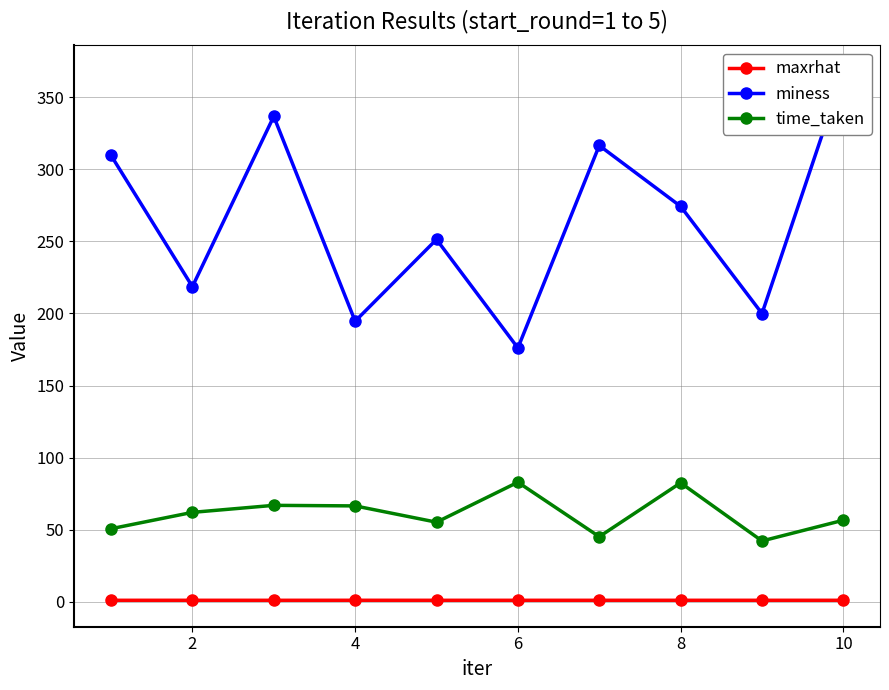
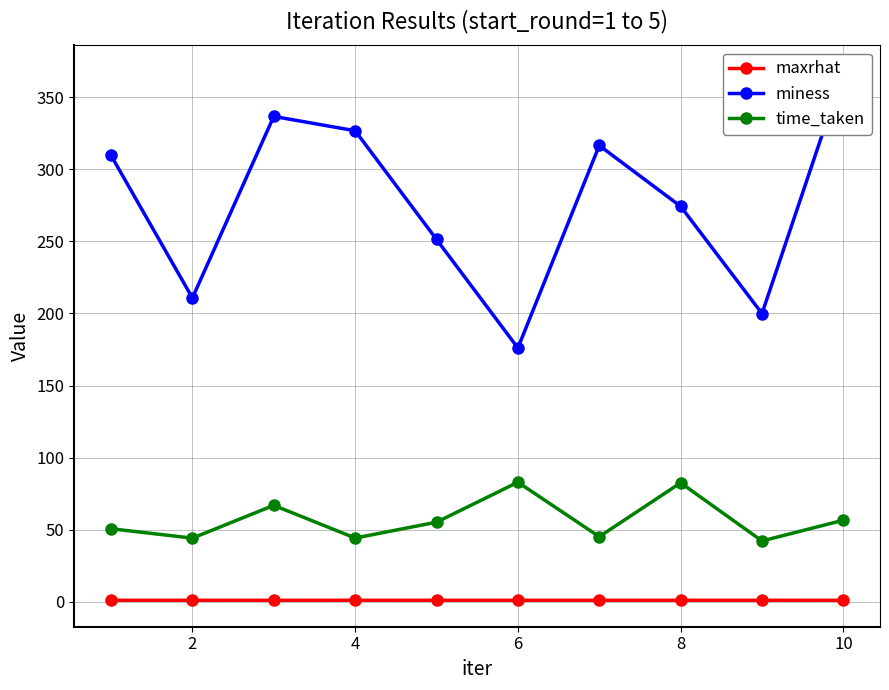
  {
    "maxrhat": {
      "2": 1,
      "4": 1,
      "6": 1,
      "8": 1,
      "10": 1
    },
    "miness": {
-     "2": 219,
-     "4": 195,
+     "2": 211,
+     "4": 327,
      "6": 176,
      "8": 274
    },
    "time_taken": {
-     "2": 62,
-     "4": 67,
+     "2": 44,
+     "4": 44,
      "6": 83,
      "8": 83,
      "10": 57
    }
  }
